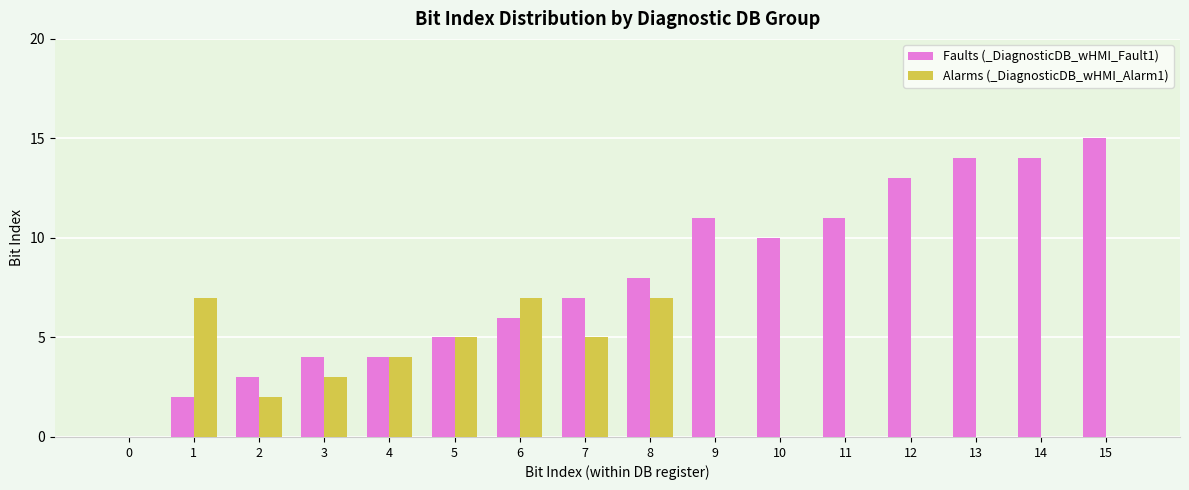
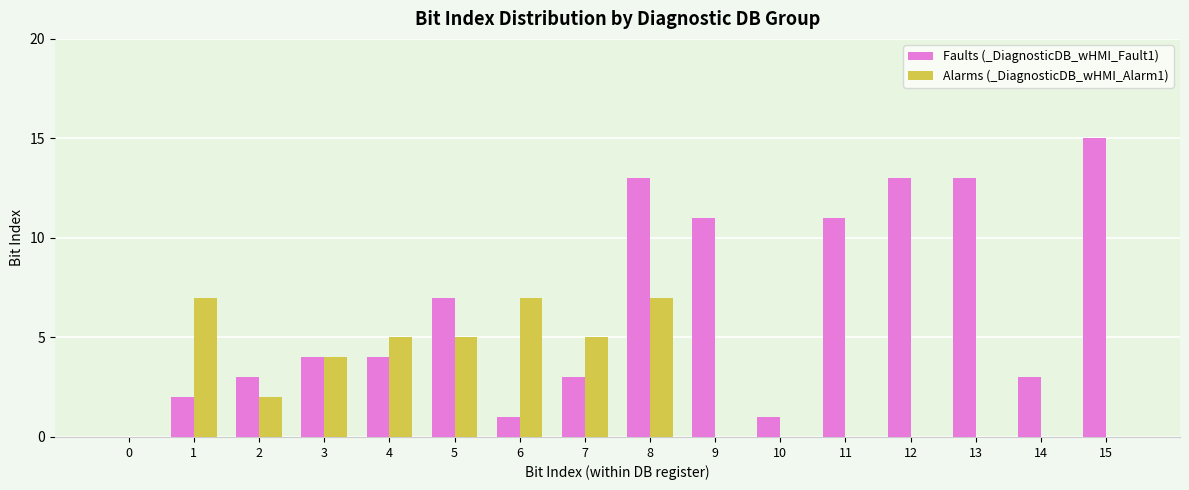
  {
    "Faults (_DiagnosticDB_wHMI_Fault1)": {
      "0": 0,
      "1": 2,
      "2": 3,
      "3": 4,
      "4": 4,
-     "5": 5,
-     "6": 6,
-     "7": 7,
-     "8": 8,
+     "5": 7,
+     "6": 1,
+     "7": 3,
+     "8": 13,
      "9": 11,
-     "10": 10,
+     "10": 1,
      "11": 11,
      "12": 13,
-     "13": 14,
-     "14": 14,
+     "13": 13,
+     "14": 3,
      "15": 15
    },
    "Alarms (_DiagnosticDB_wHMI_Alarm1)": {
      "0": 0,
      "1": 7,
      "2": 2,
-     "3": 3,
-     "4": 4,
+     "3": 4,
+     "4": 5,
      "5": 5,
      "6": 7,
      "7": 5,
      "8": 7,
      "9": 0,
      "10": 0,
      "11": 0,
      "12": 0,
      "13": 0,
      "14": 0,
      "15": 0
    }
  }
